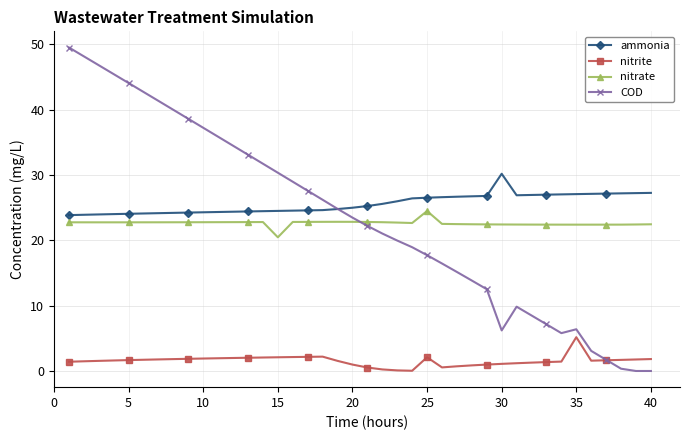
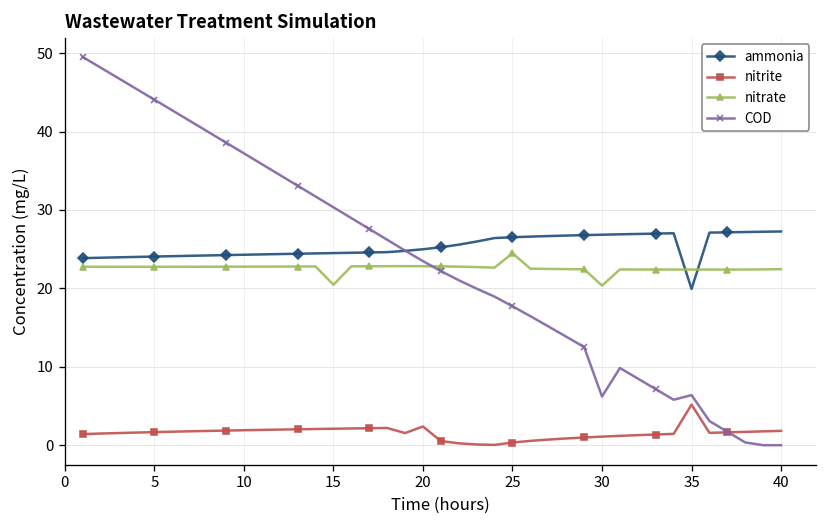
  {
    "ammonia": {
      "5": 24,
      "10": 24,
      "15": 24,
      "20": 25,
      "25": 27,
-     "30": 30,
-     "35": 27,
+     "30": 27,
+     "35": 20,
      "40": 27
    },
    "nitrite": {
      "5": 2,
      "10": 2,
      "15": 2,
-     "20": 1,
-     "25": 2,
+     "20": 2,
+     "25": 0,
      "30": 1,
      "35": 5,
      "40": 2
    },
    "nitrate": {
      "5": 23,
      "10": 23,
      "15": 20,
      "20": 23,
      "25": 24,
-     "30": 22,
+     "30": 20,
      "35": 22,
      "40": 22
    },
    "COD": {
      "5": 44,
      "10": 37,
      "15": 30,
      "20": 23,
      "25": 18,
      "30": 6,
      "35": 6,
      "40": 0
    }
  }
